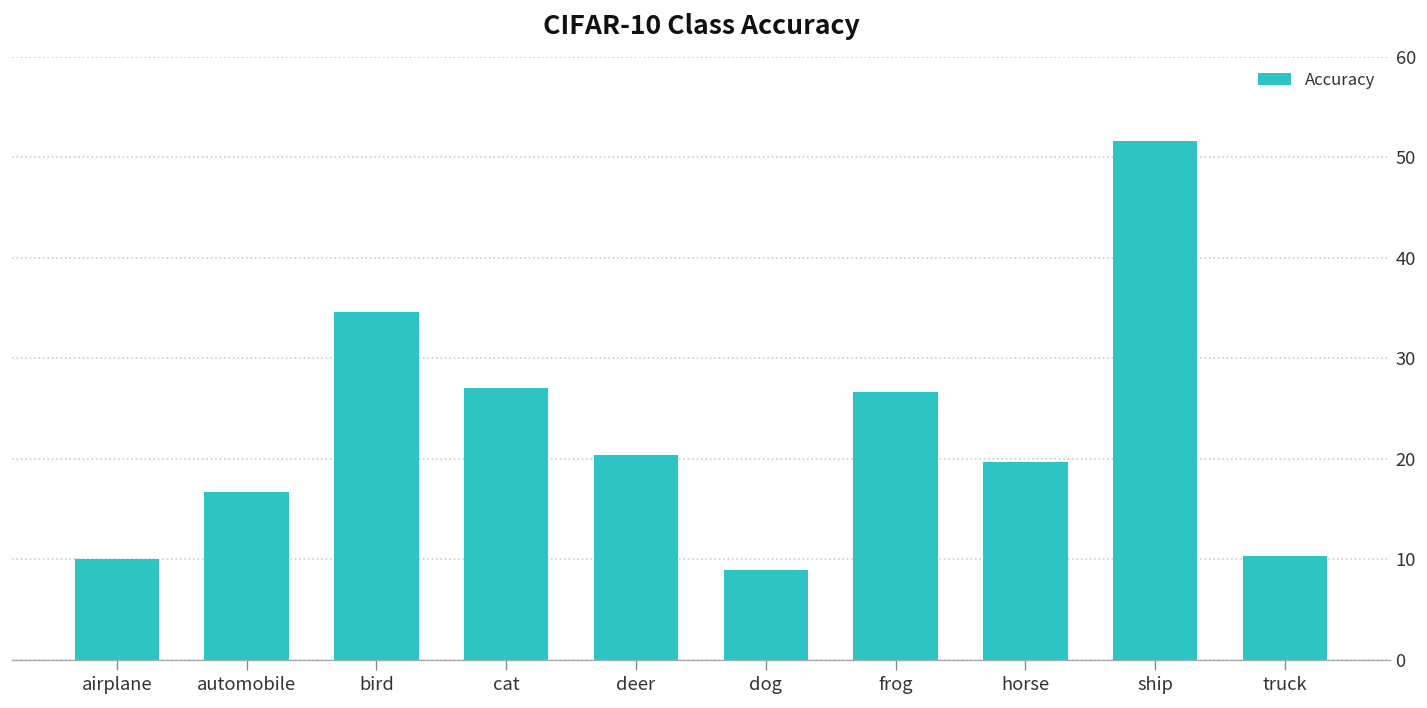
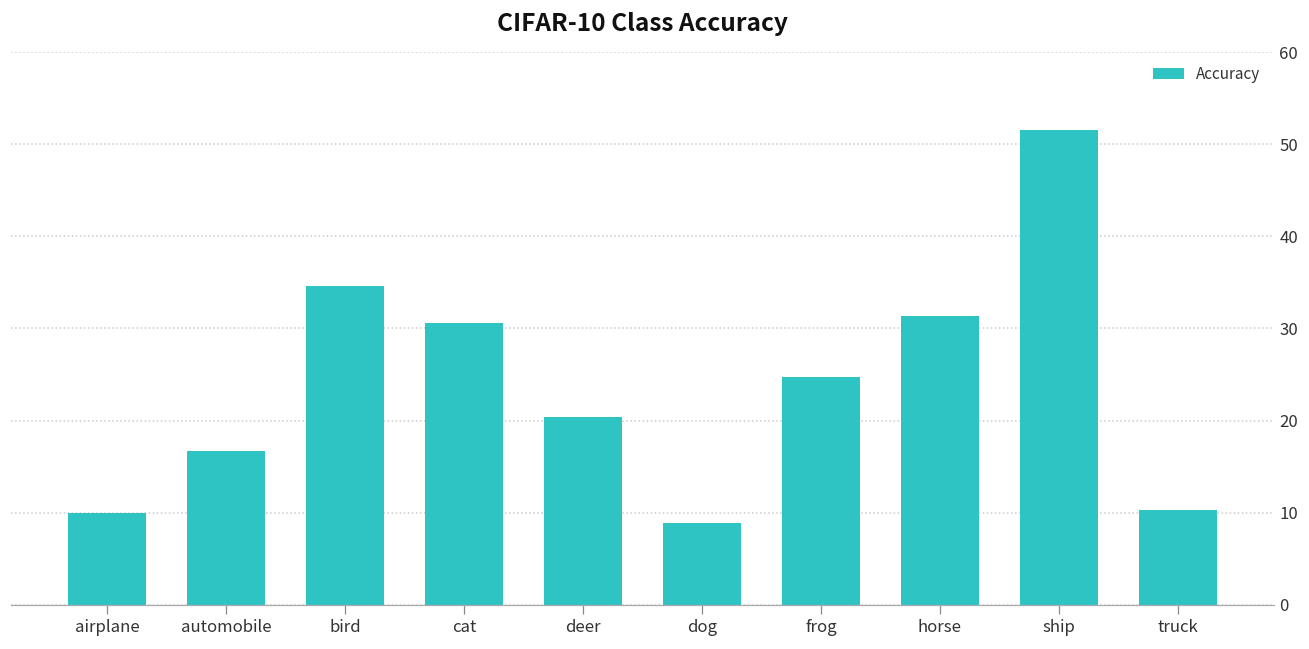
  {
    "airplane": 10,
    "automobile": 17,
    "bird": 35,
-   "cat": 27,
+   "cat": 31,
    "deer": 20,
    "dog": 9,
-   "frog": 27,
-   "horse": 20,
+   "frog": 25,
+   "horse": 31,
    "ship": 52,
    "truck": 10
  }
